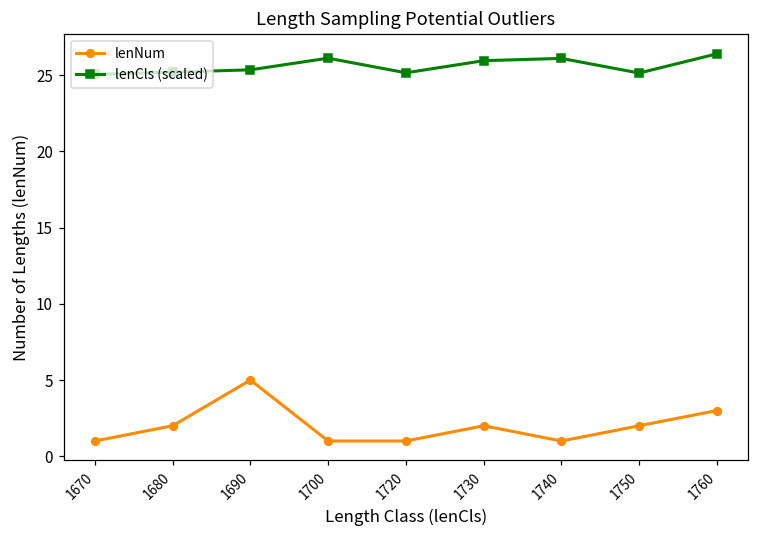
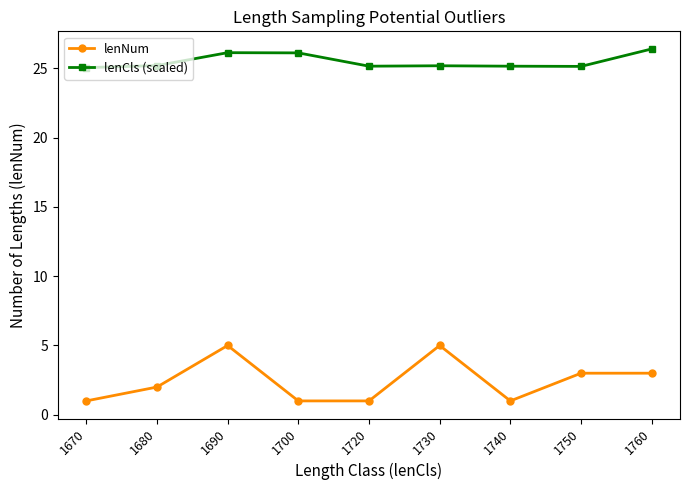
  {
    "lenNum": {
      "1670": 1,
      "1680": 2,
      "1690": 5,
      "1700": 1,
      "1720": 1,
-     "1730": 2,
+     "1730": 5,
      "1740": 1,
-     "1750": 2,
+     "1750": 3,
      "1760": 3
    },
    "lenCls (scaled)": {
-     "1690": 25.3,
+     "1690": 26.1,
      "1700": 26.1,
      "1720": 25.2,
-     "1730": 26.0,
-     "1740": 26.1,
+     "1730": 25.2,
+     "1740": 25.2,
      "1750": 25.1,
      "1760": 26.4
    }
  }
